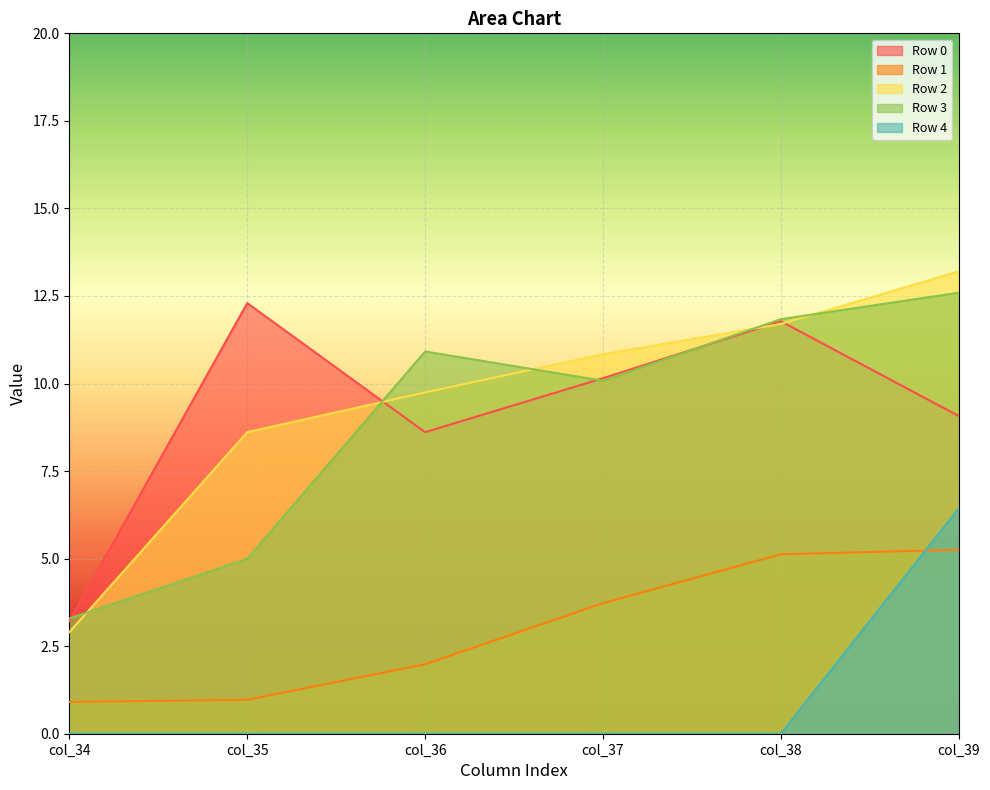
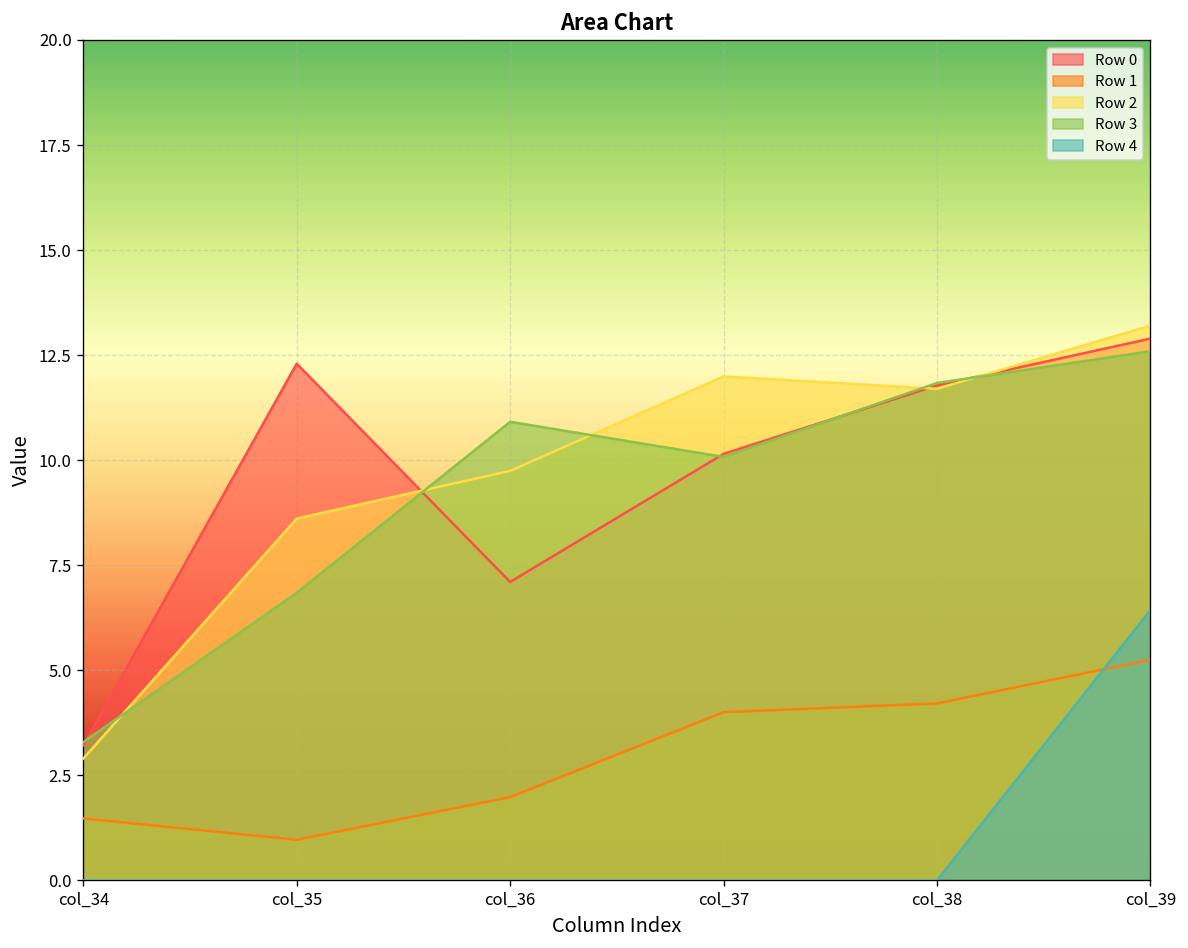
  {
    "Row 0": {
      "col_34": 3.2,
      "col_35": 12.3,
-     "col_36": 8.6,
-     "col_39": 9.1
+     "col_36": 7.1,
+     "col_39": 12.9
    },
    "Row 1": {
-     "col_34": 0.9,
+     "col_34": 1.5,
      "col_35": 1.0,
      "col_36": 2.0,
-     "col_37": 3.7,
-     "col_38": 5.1,
+     "col_37": 4.0,
+     "col_38": 4.2,
      "col_39": 5.3
    },
    "Row 2": {
      "col_34": 2.9,
      "col_35": 8.6,
      "col_36": 9.7,
-     "col_37": 10.8,
+     "col_37": 12.0,
      "col_38": 11.7,
      "col_39": 13.2
    },
    "Row 3": {
      "col_34": 3.3,
-     "col_35": 5.0,
+     "col_35": 6.8,
      "col_36": 10.9,
      "col_39": 12.6
    },
    "Row 4": {
      "col_34": 0.0,
      "col_35": 0.0,
      "col_36": 0.0,
      "col_37": 0.0,
      "col_38": 0.0,
      "col_39": 6.4
    }
  }
